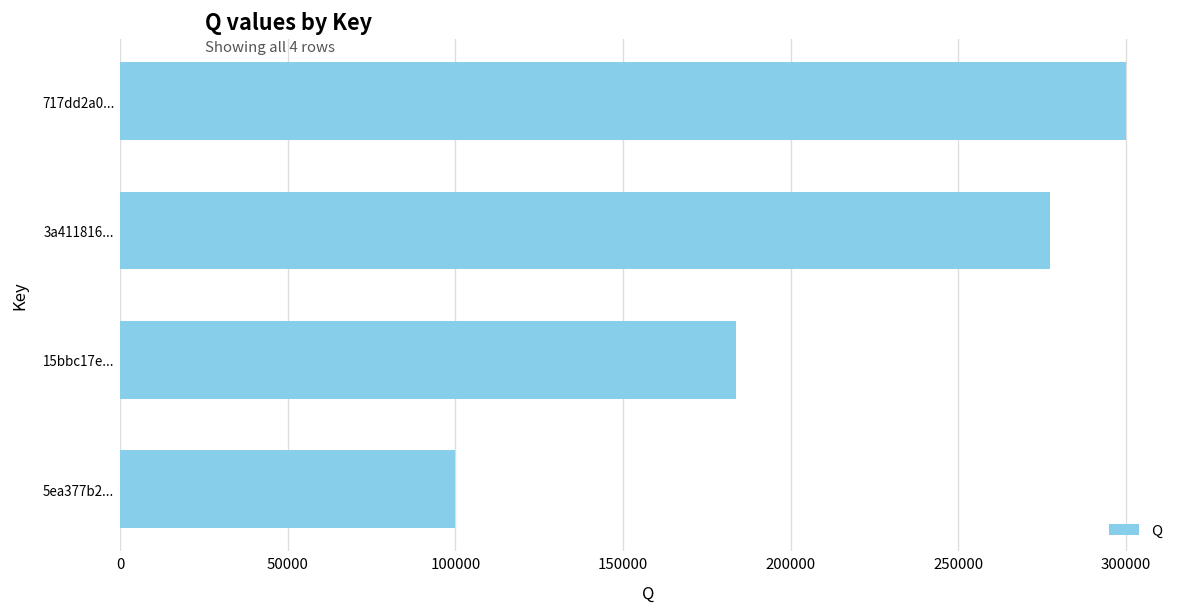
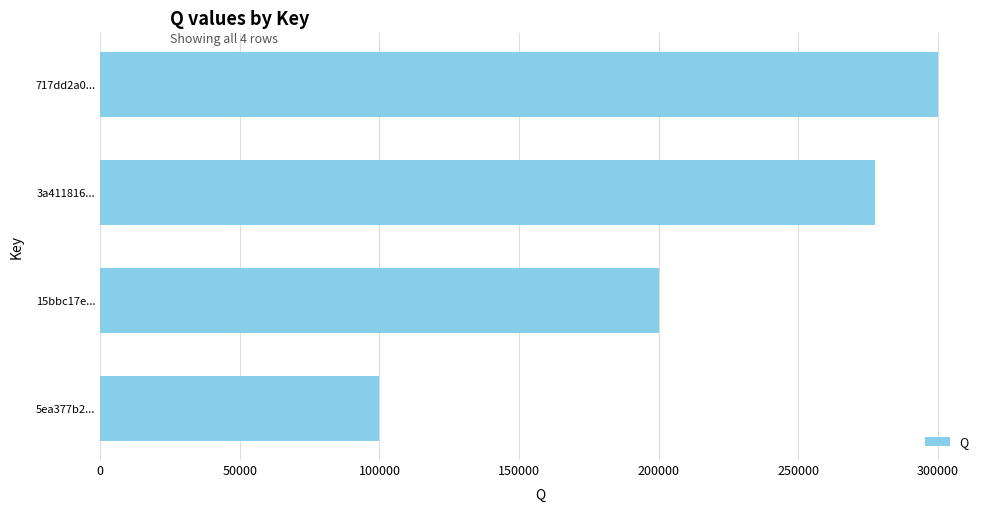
  {
    "717dd2a0...": 300000,
    "3a411816...": 277000,
-   "15bbc17e...": 184000,
+   "15bbc17e...": 200000,
    "5ea377b2...": 100000
  }
